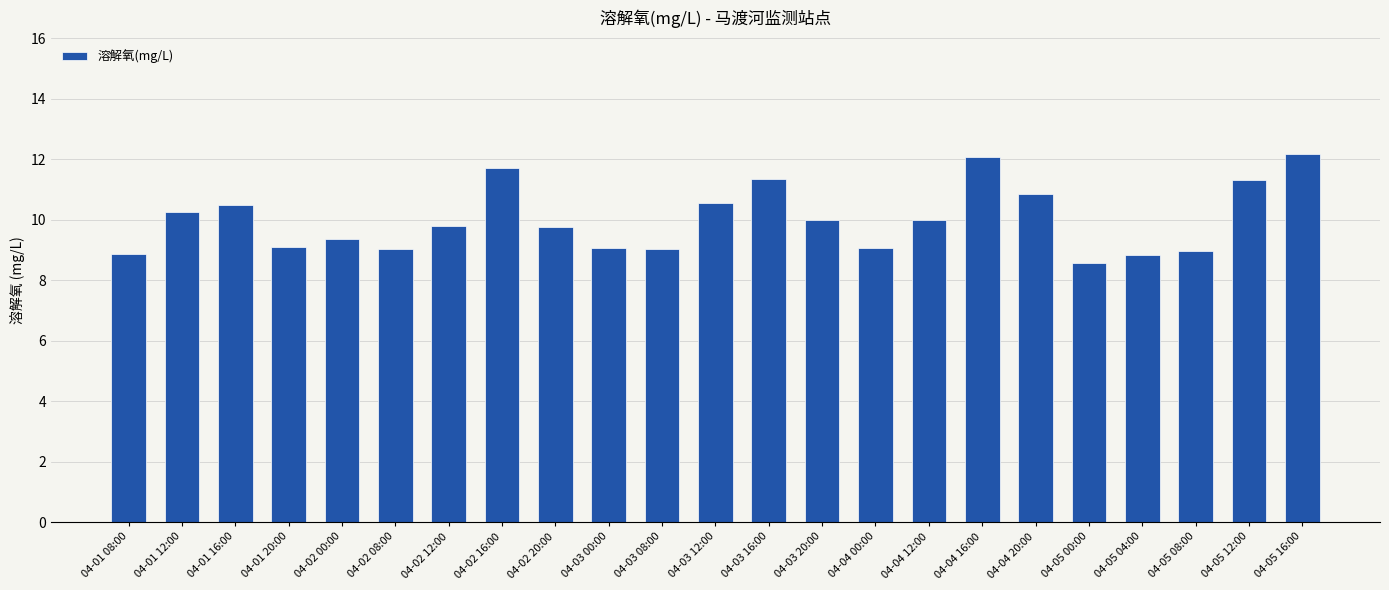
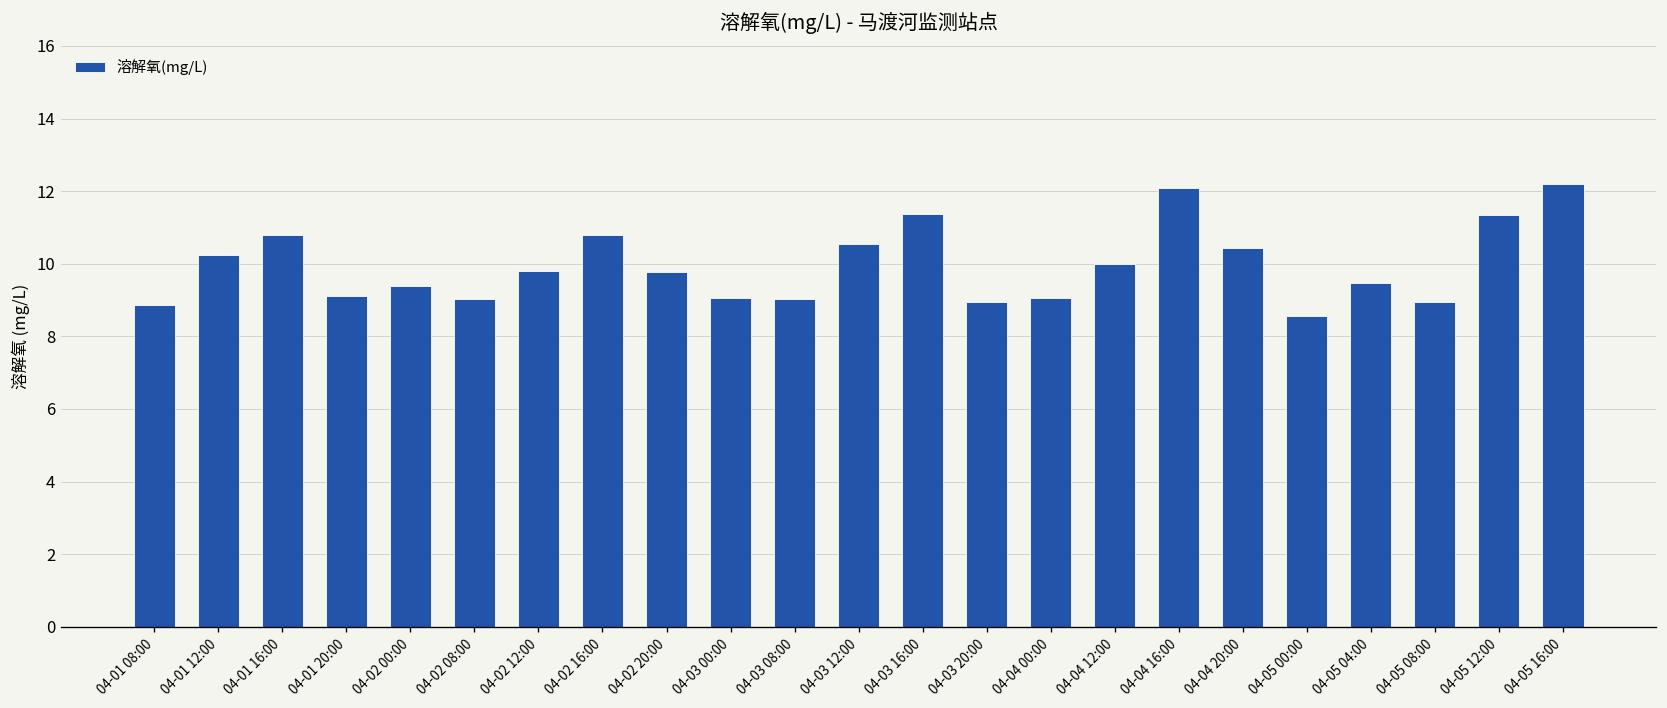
  {
    "04-01 08:00": 8.9,
    "04-01 12:00": 10.3,
-   "04-01 16:00": 10.5,
+   "04-01 16:00": 10.8,
    "04-01 20:00": 9.1,
    "04-02 00:00": 9.4,
    "04-02 08:00": 9.0,
    "04-02 12:00": 9.8,
-   "04-02 16:00": 11.7,
+   "04-02 16:00": 10.8,
    "04-02 20:00": 9.8,
    "04-03 00:00": 9.1,
    "04-03 08:00": 9.0,
    "04-03 12:00": 10.5,
    "04-03 16:00": 11.4,
-   "04-03 20:00": 10.0,
+   "04-03 20:00": 9.0,
    "04-04 00:00": 9.1,
    "04-04 12:00": 10.0,
    "04-04 16:00": 12.1,
-   "04-04 20:00": 10.9,
+   "04-04 20:00": 10.4,
    "04-05 00:00": 8.6,
-   "04-05 04:00": 8.8,
+   "04-05 04:00": 9.5,
    "04-05 08:00": 9.0,
    "04-05 12:00": 11.3,
    "04-05 16:00": 12.2
  }
